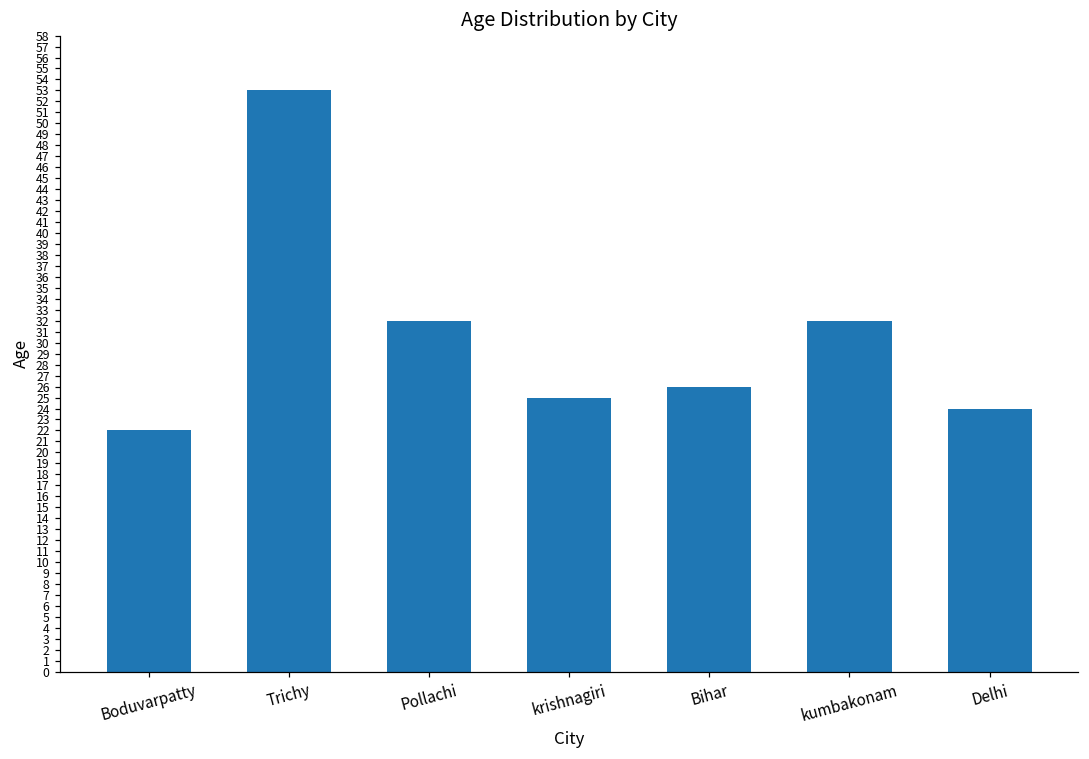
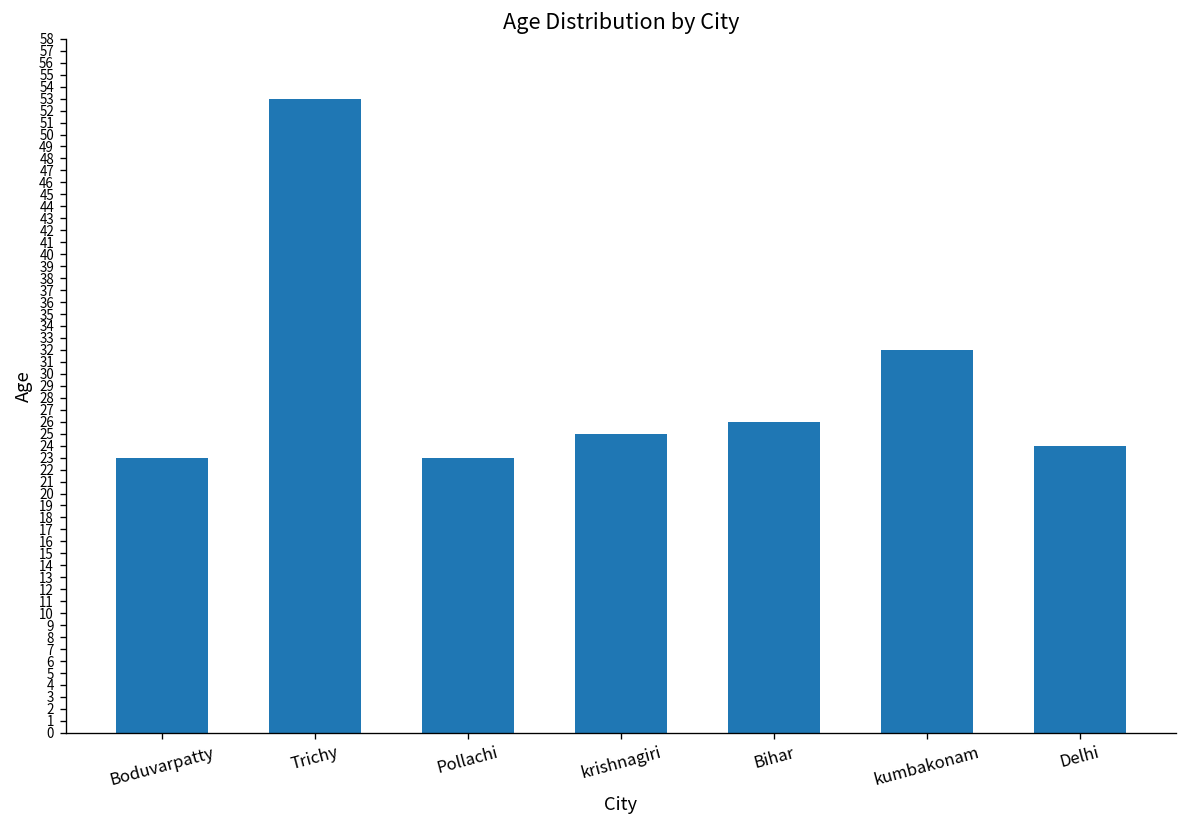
  {
-   "Boduvarpatty": 22,
+   "Boduvarpatty": 23,
    "Trichy": 53,
-   "Pollachi": 32,
+   "Pollachi": 23,
    "krishnagiri": 25,
    "Bihar": 26,
    "kumbakonam": 32,
    "Delhi": 24
  }
